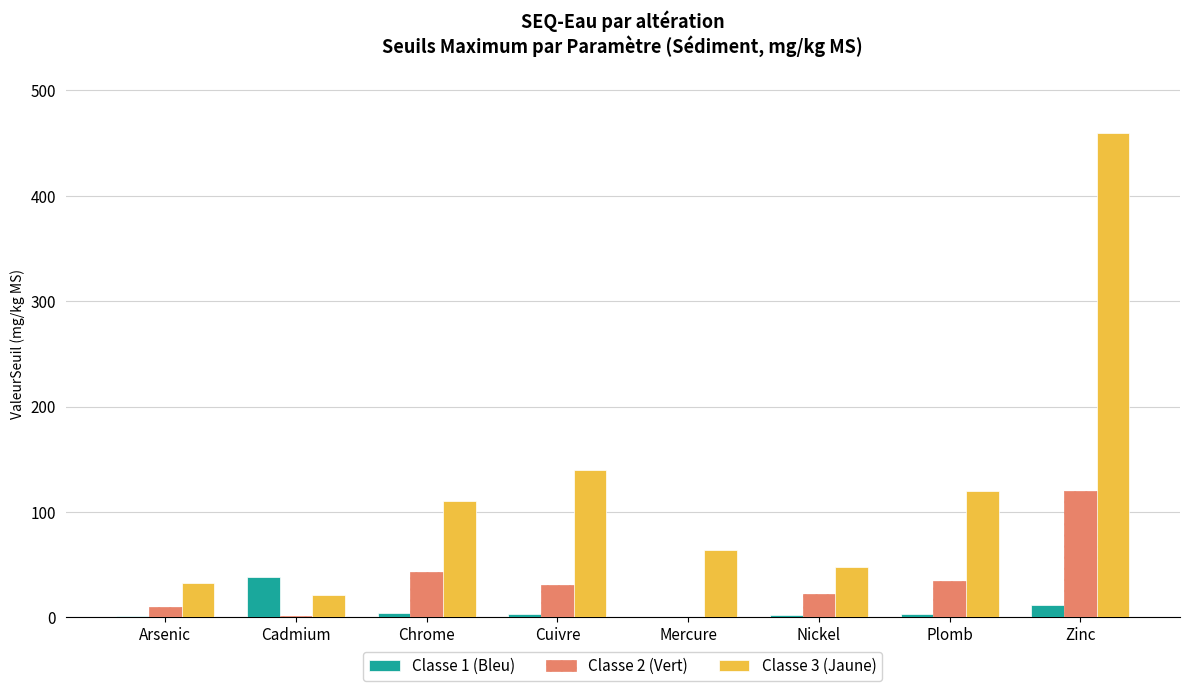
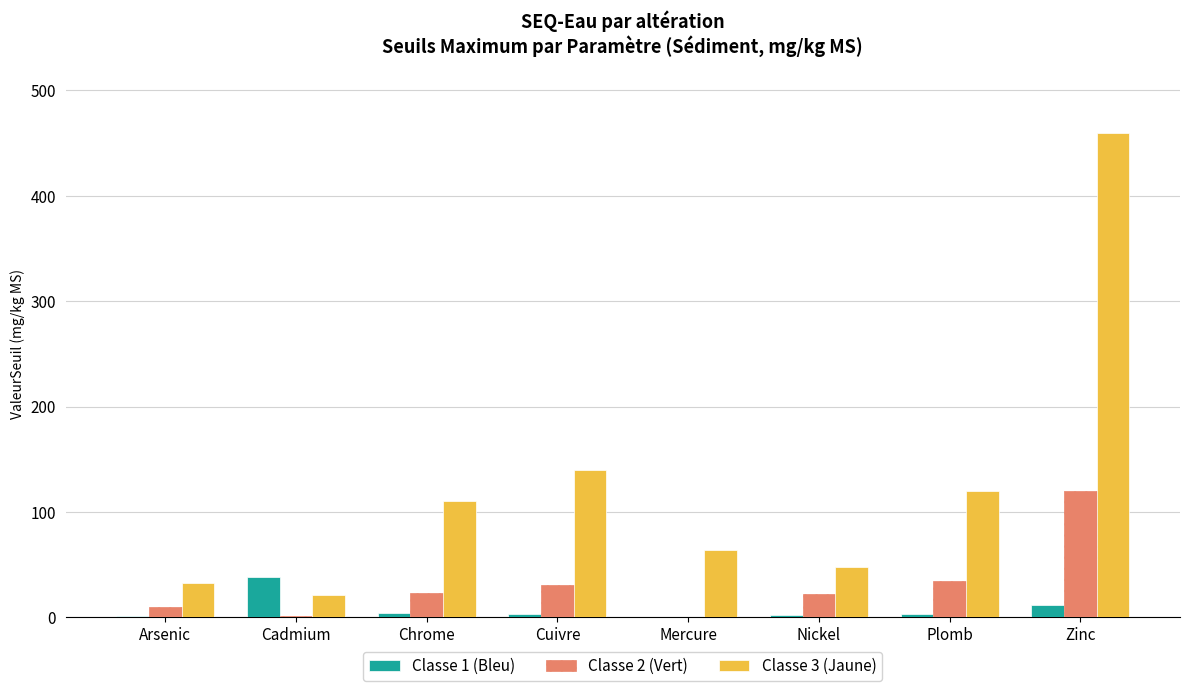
  {
    "Classe 1 (Bleu)": {
      "Cadmium": 38,
      "Chrome": 4,
      "Cuivre": 3,
      "Plomb": 4,
      "Zinc": 12
    },
    "Classe 2 (Vert)": {
      "Arsenic": 10,
-     "Chrome": 43,
+     "Chrome": 23,
      "Cuivre": 31,
      "Nickel": 22,
      "Plomb": 35,
      "Zinc": 120
    },
    "Classe 3 (Jaune)": {
      "Arsenic": 33,
      "Cadmium": 22,
      "Chrome": 110,
      "Cuivre": 140,
      "Mercure": 64,
      "Nickel": 48,
      "Plomb": 120,
      "Zinc": 460
    }
  }
